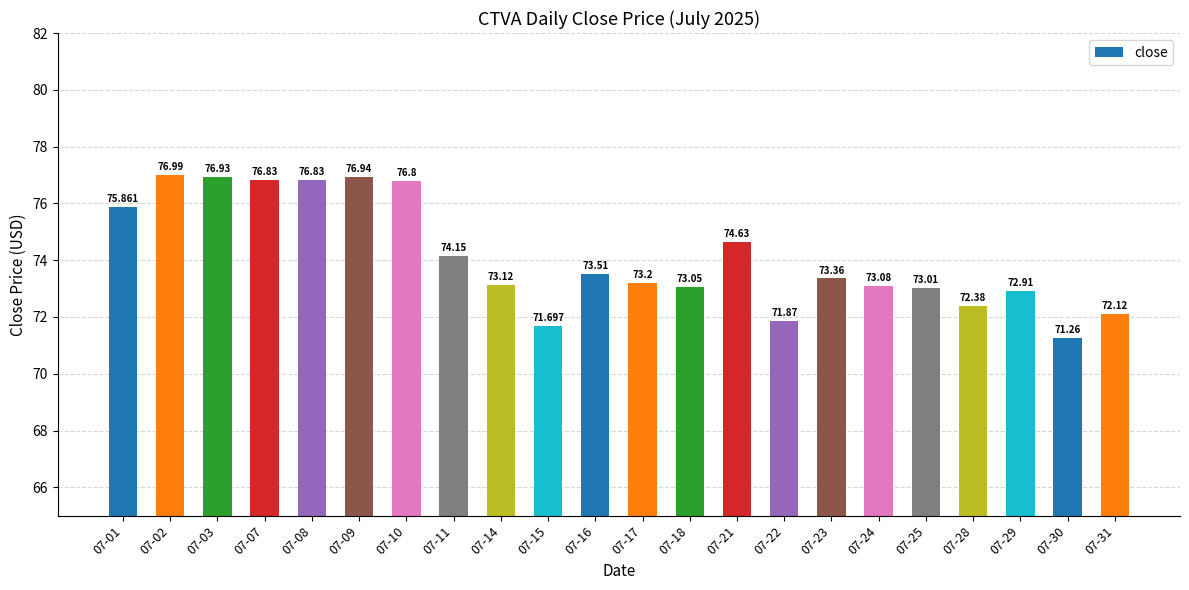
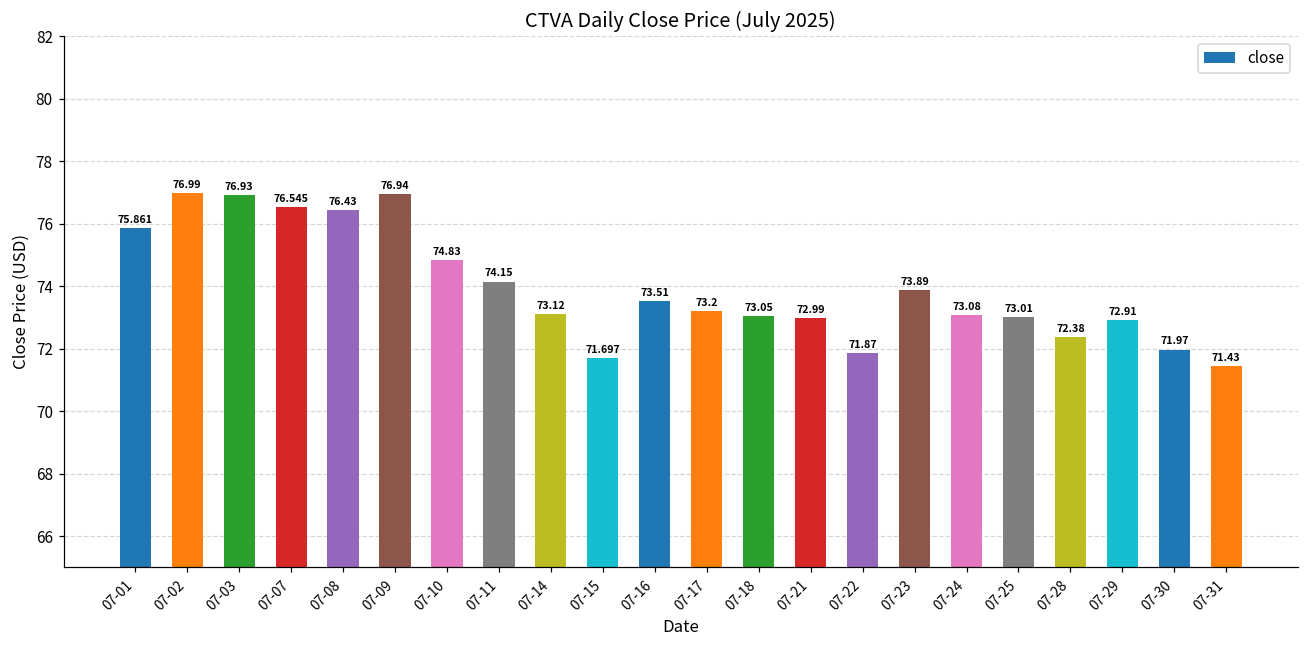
  {
    "07-01": 75.861,
    "07-02": 76.99,
    "07-03": 76.93,
-   "07-07": 76.83,
-   "07-08": 76.83,
+   "07-07": 76.545,
+   "07-08": 76.43,
    "07-09": 76.94,
-   "07-10": 76.8,
+   "07-10": 74.83,
    "07-11": 74.15,
    "07-14": 73.12,
    "07-15": 71.697,
    "07-16": 73.51,
    "07-17": 73.2,
    "07-18": 73.05,
-   "07-21": 74.63,
+   "07-21": 72.99,
    "07-22": 71.87,
-   "07-23": 73.36,
+   "07-23": 73.89,
    "07-24": 73.08,
    "07-25": 73.01,
    "07-28": 72.38,
    "07-29": 72.91,
-   "07-30": 71.26,
-   "07-31": 72.12
+   "07-30": 71.97,
+   "07-31": 71.43
  }
